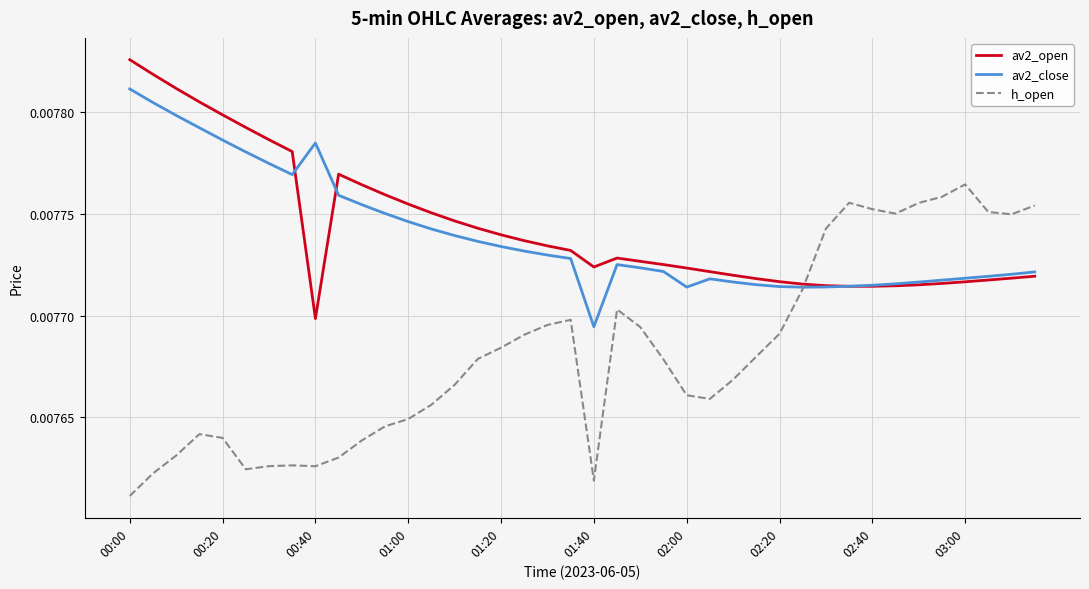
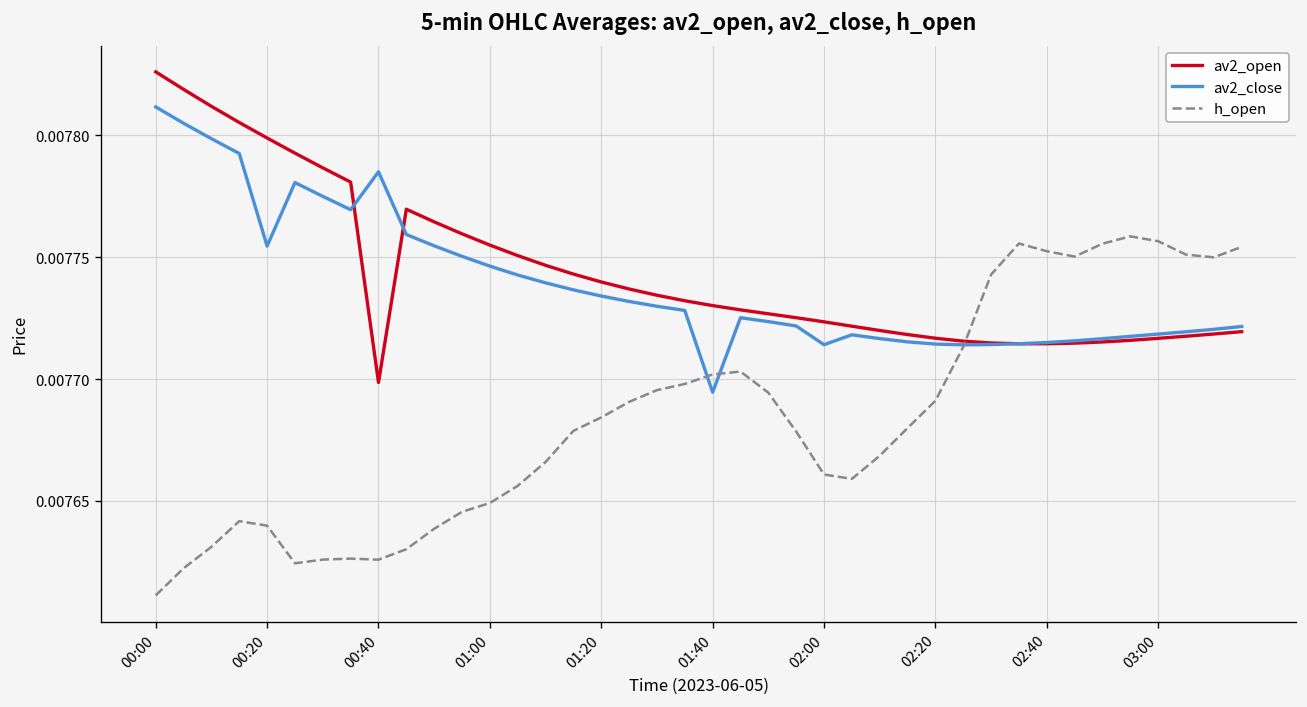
  {
    "av2_open": {
      "00:00": 0.007826,
      "00:20": 0.007799,
      "00:40": 0.007699,
      "01:00": 0.007755,
      "01:20": 0.007740,
-     "01:40": 0.007724,
+     "01:40": 0.007730,
      "02:00": 0.007723,
      "02:20": 0.007717,
      "03:00": 0.007717
    },
    "av2_close": {
      "00:00": 0.007812,
-     "00:20": 0.007786,
+     "00:20": 0.007754,
      "00:40": 0.007785,
      "01:00": 0.007746,
      "01:20": 0.007734,
      "01:40": 0.007695,
      "02:00": 0.007714,
      "02:20": 0.007714,
      "03:00": 0.007718
    },
    "h_open": {
      "00:00": 0.007611,
      "00:20": 0.007640,
      "00:40": 0.007626,
      "01:00": 0.007649,
      "01:20": 0.007684,
-     "01:40": 0.007619,
+     "01:40": 0.007702,
      "02:00": 0.007661,
      "02:20": 0.007691,
      "02:40": 0.007752,
-     "03:00": 0.007765
+     "03:00": 0.007756
    }
  }
